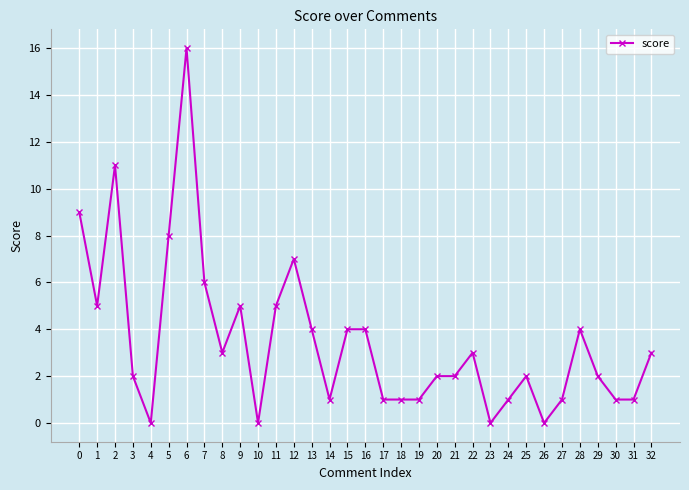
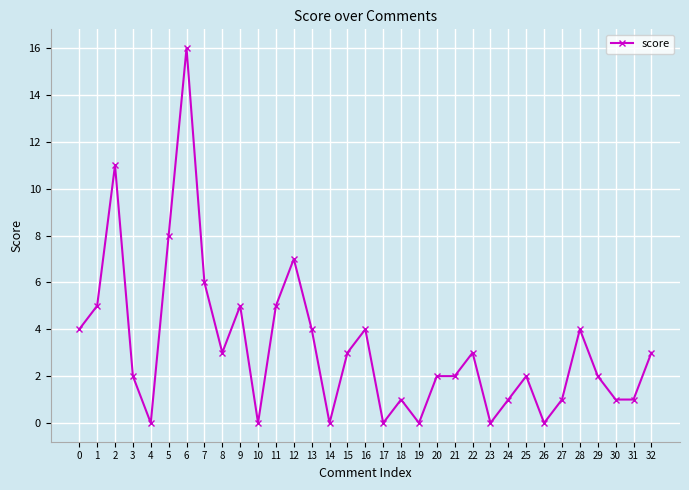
  {
-   "0": 9,
+   "0": 4,
    "1": 5,
    "2": 11,
    "3": 2,
    "4": 0,
    "5": 8,
    "6": 16,
    "7": 6,
    "8": 3,
    "9": 5,
    "10": 0,
    "11": 5,
    "12": 7,
    "13": 4,
-   "14": 1,
-   "15": 4,
+   "14": 0,
+   "15": 3,
    "16": 4,
-   "17": 1,
+   "17": 0,
    "18": 1,
-   "19": 1,
+   "19": 0,
    "20": 2,
    "21": 2,
    "22": 3,
    "23": 0,
    "24": 1,
    "25": 2,
    "26": 0,
    "27": 1,
    "28": 4,
    "29": 2,
    "30": 1,
    "31": 1,
    "32": 3
  }
